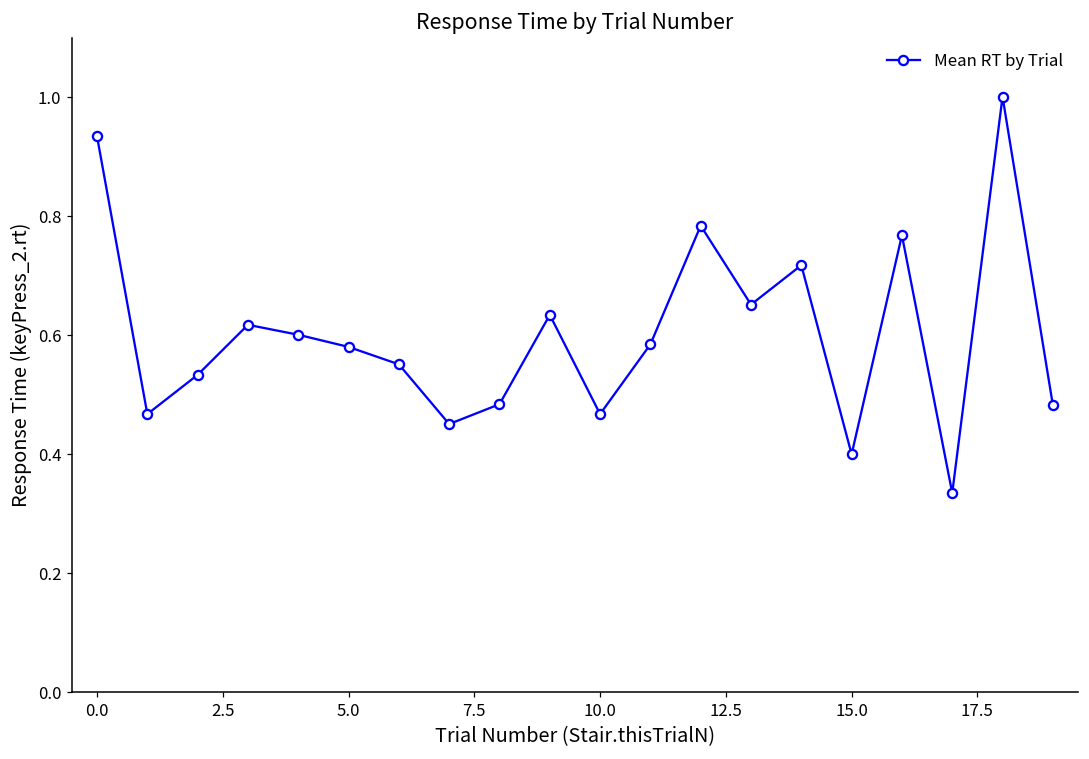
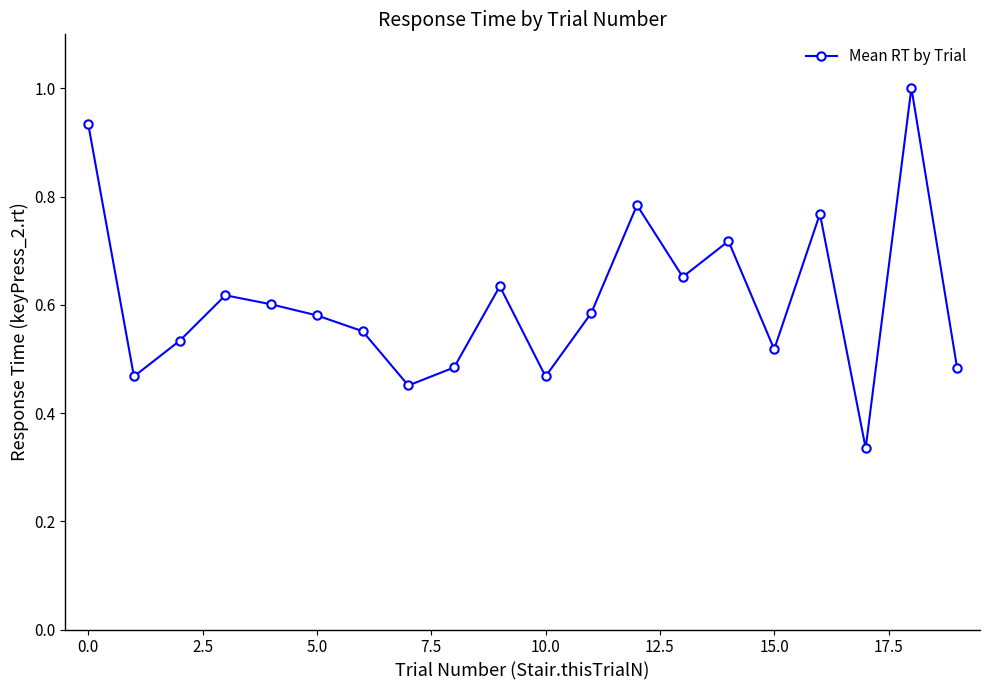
  {
    "0.0": 0.93,
    "5.0": 0.58,
    "10.0": 0.47,
-   "15.0": 0.40
+   "15.0": 0.52
  }
